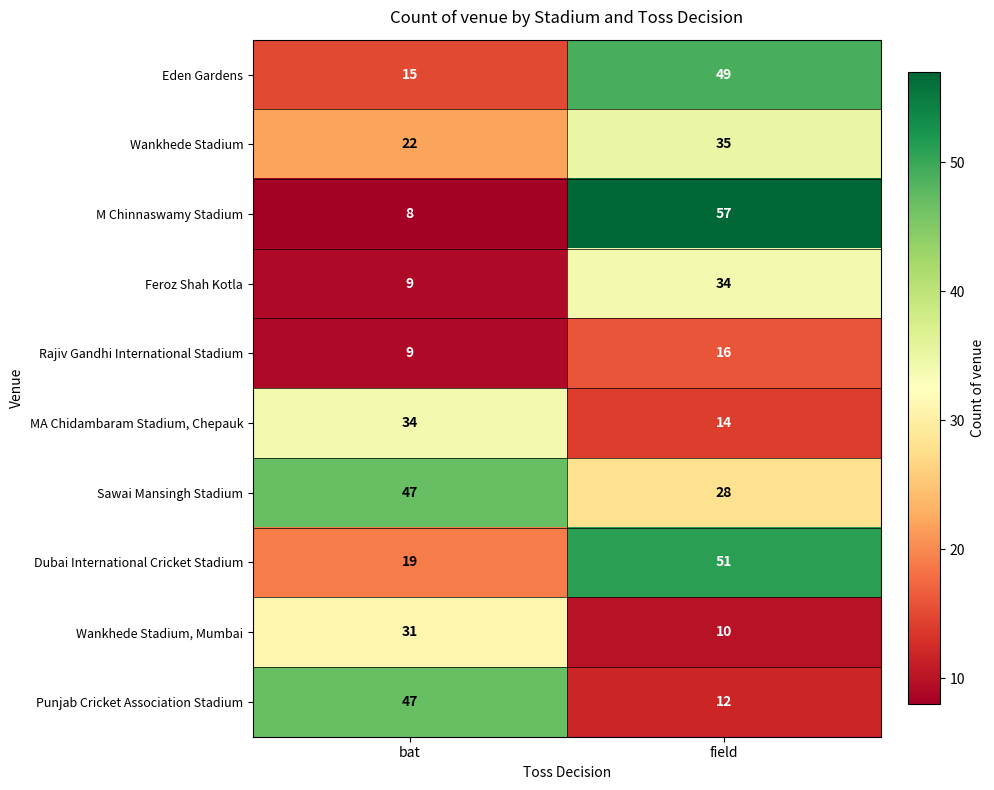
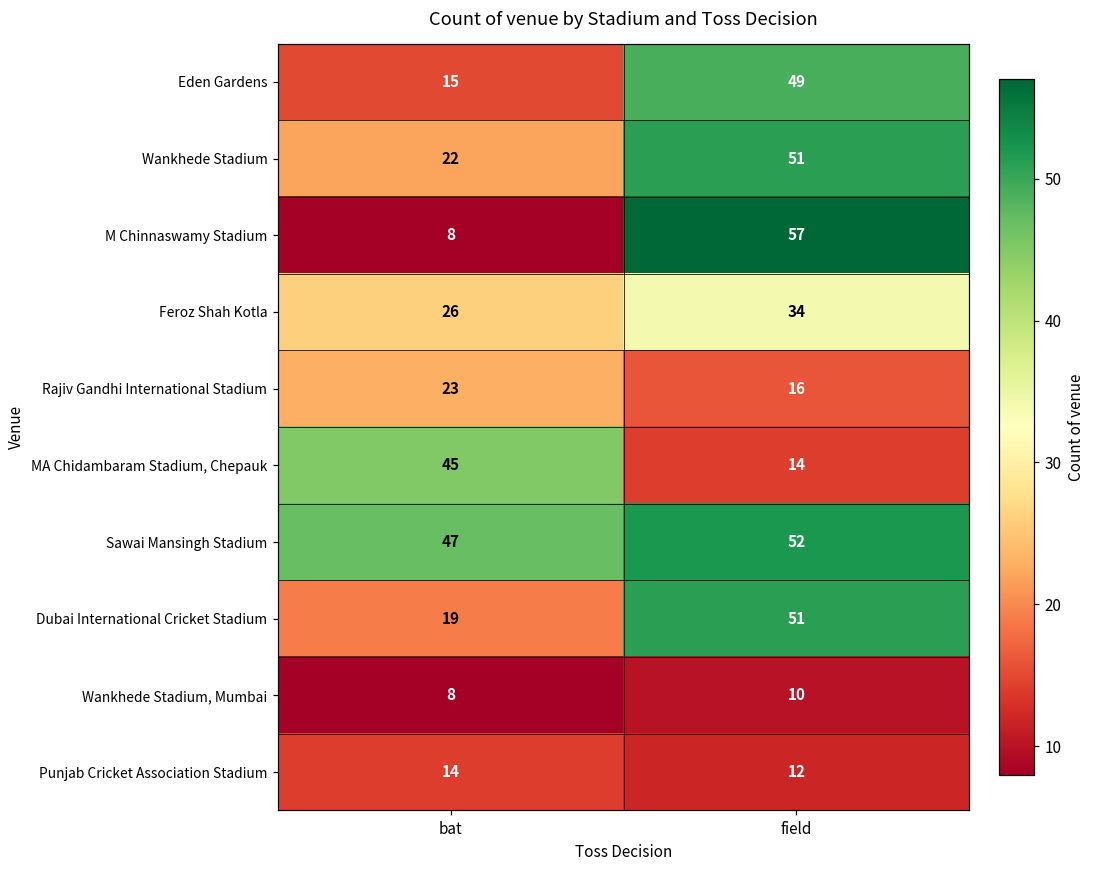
  {
    "Eden Gardens": {
      "bat": 15,
      "field": 49
    },
    "Wankhede Stadium": {
      "bat": 22,
-     "field": 35
+     "field": 51
    },
    "M Chinnaswamy Stadium": {
      "bat": 8,
      "field": 57
    },
    "Feroz Shah Kotla": {
-     "bat": 9,
+     "bat": 26,
      "field": 34
    },
    "Rajiv Gandhi International Stadium": {
-     "bat": 9,
+     "bat": 23,
      "field": 16
    },
    "MA Chidambaram Stadium, Chepauk": {
-     "bat": 34,
+     "bat": 45,
      "field": 14
    },
    "Sawai Mansingh Stadium": {
      "bat": 47,
-     "field": 28
+     "field": 52
    },
    "Dubai International Cricket Stadium": {
      "bat": 19,
      "field": 51
    },
    "Wankhede Stadium, Mumbai": {
-     "bat": 31,
+     "bat": 8,
      "field": 10
    },
    "Punjab Cricket Association Stadium": {
-     "bat": 47,
+     "bat": 14,
      "field": 12
    }
  }
